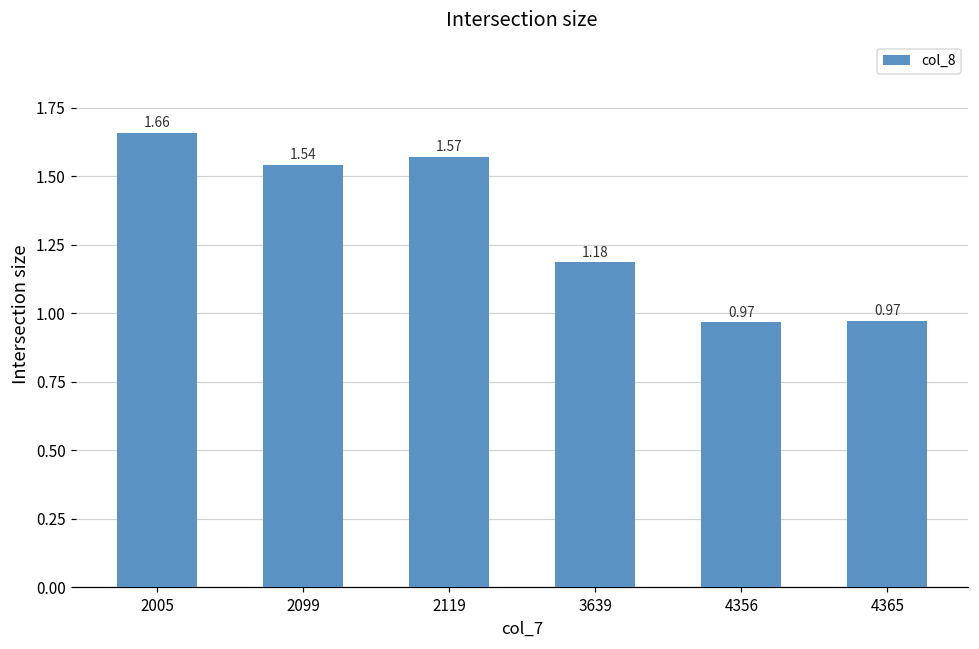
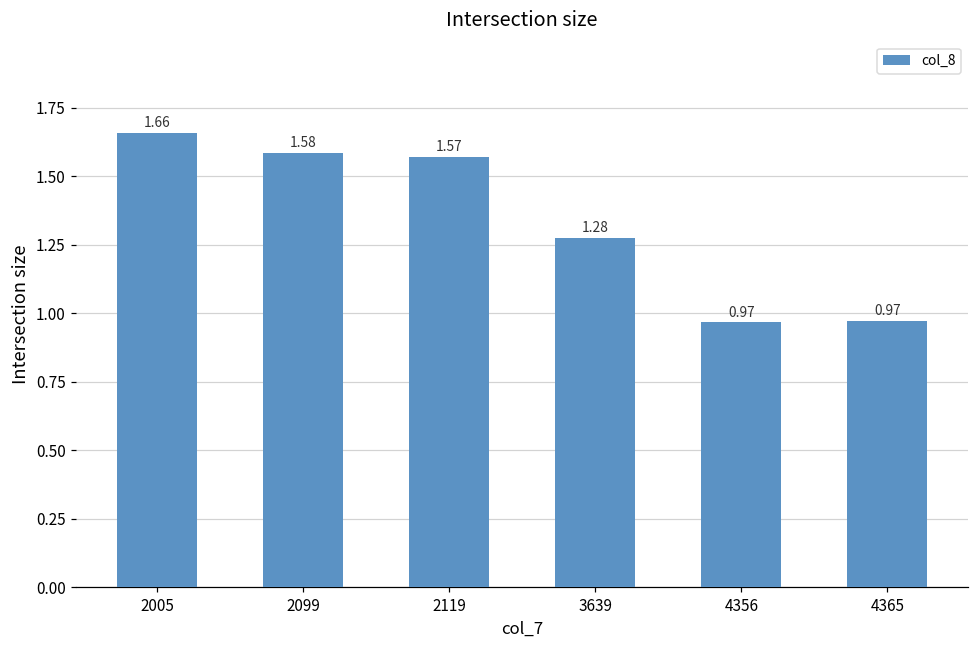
  {
    "2005": 1.66,
-   "2099": 1.54,
+   "2099": 1.58,
    "2119": 1.57,
-   "3639": 1.18,
+   "3639": 1.28,
    "4356": 0.97,
    "4365": 0.97
  }
